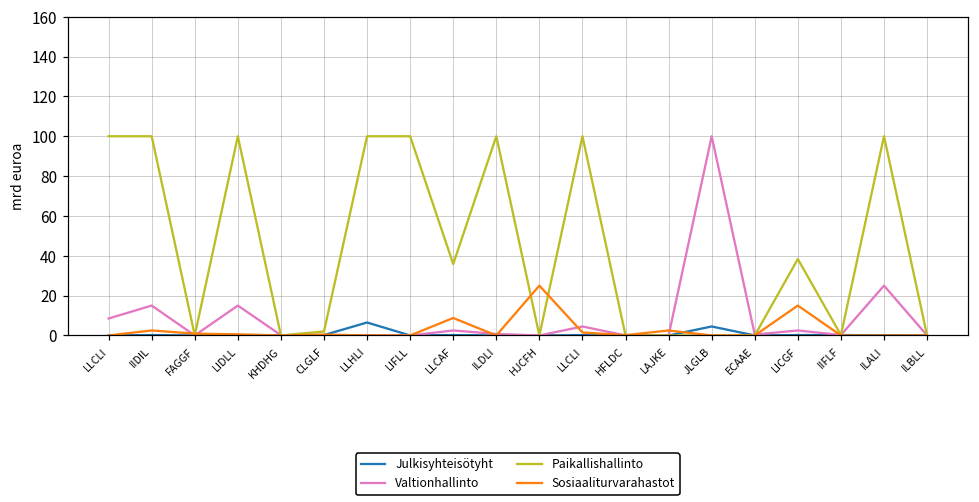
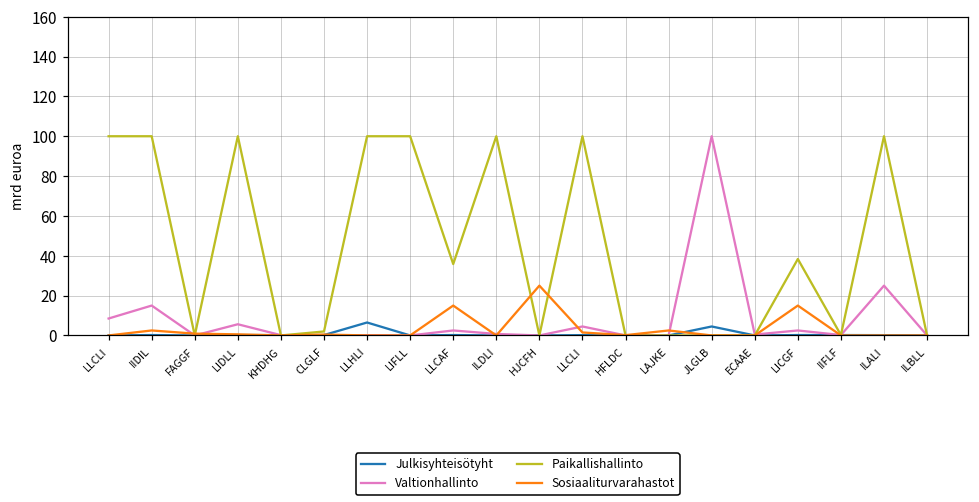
  {
    "Julkisyhteisötyht": {
      "IIDIL": 0,
      "LLHLI": 7,
      "LLCAF": 0,
      "JLGLB": 5,
      "LICGF": 0
    },
    "Valtionhallinto": {
      "IIDIL": 15,
-     "LIDLL": 15,
+     "LIDLL": 6,
      "LLCAF": 3,
      "JLGLB": 100,
      "LICGF": 3,
      "ILALI": 25
    },
    "Paikallishallinto": {
      "IIDIL": 100,
      "LIDLL": 100,
      "CLGLF": 2,
      "LLHLI": 100,
      "LIFLL": 100,
      "LLCAF": 36,
      "ILDLI": 100,
      "LICGF": 38,
      "ILALI": 100
    },
    "Sosiaaliturvarahastot": {
      "IIDIL": 3,
-     "LLCAF": 9,
+     "LLCAF": 15,
      "HJCFH": 25,
      "LAJKE": 3,
      "LICGF": 15
    }
  }
